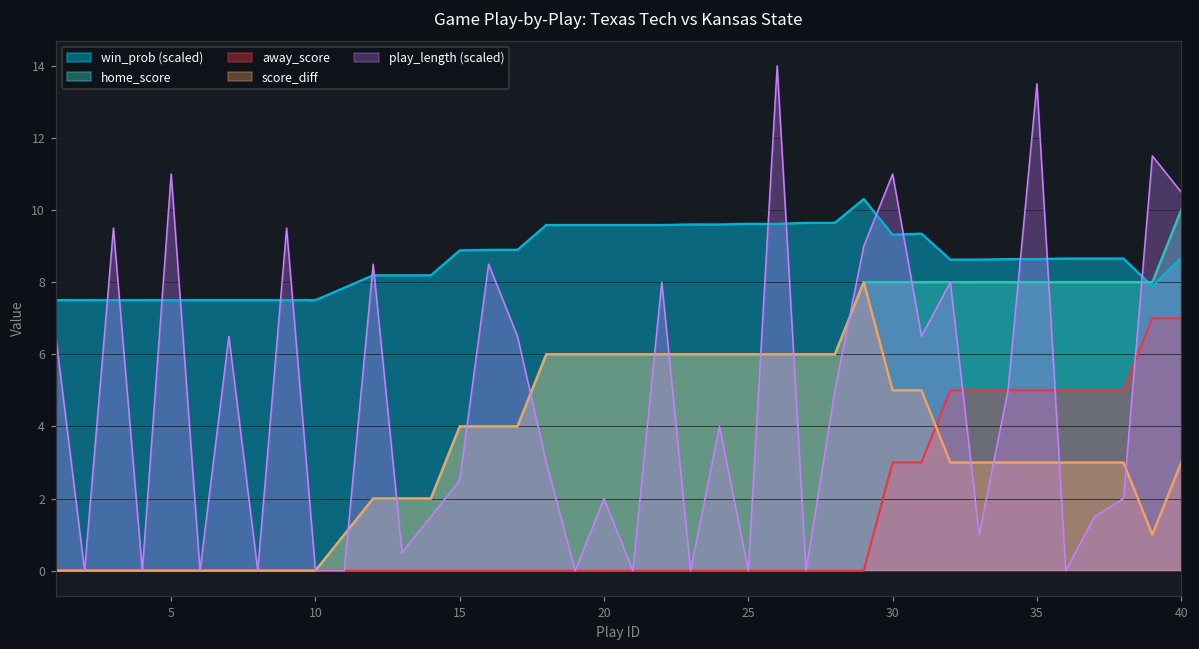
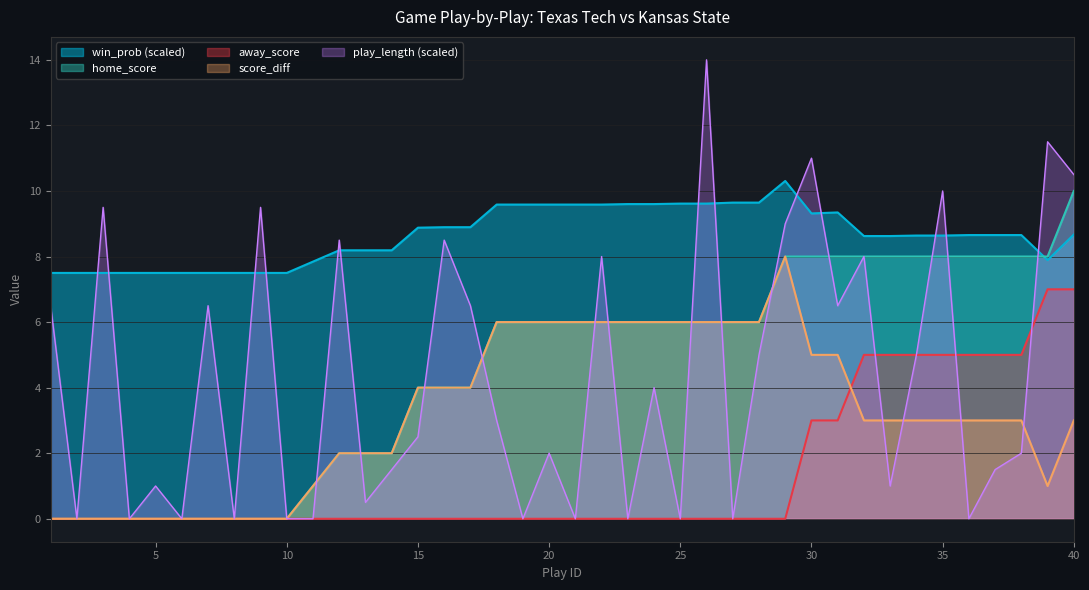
  {
    "play_length (scaled)": {
-     "5": 11.0,
+     "5": 1.0,
      "15": 2.5,
      "20": 2.0,
      "30": 11.0,
-     "35": 13.5,
+     "35": 10.0,
      "40": 10.5
    }
  }
